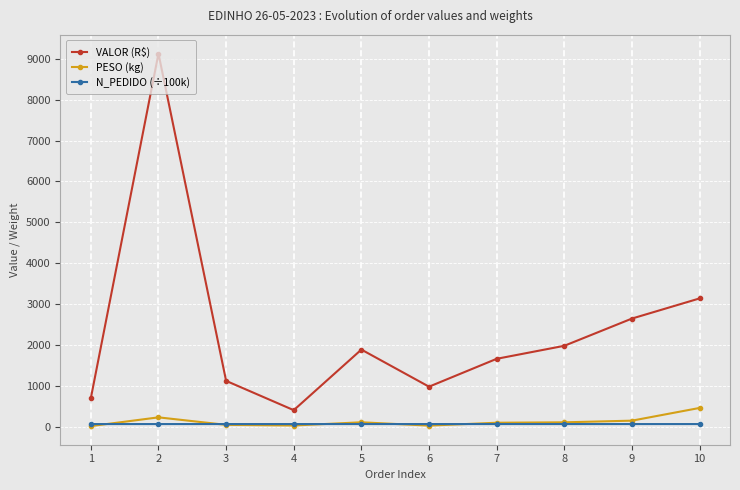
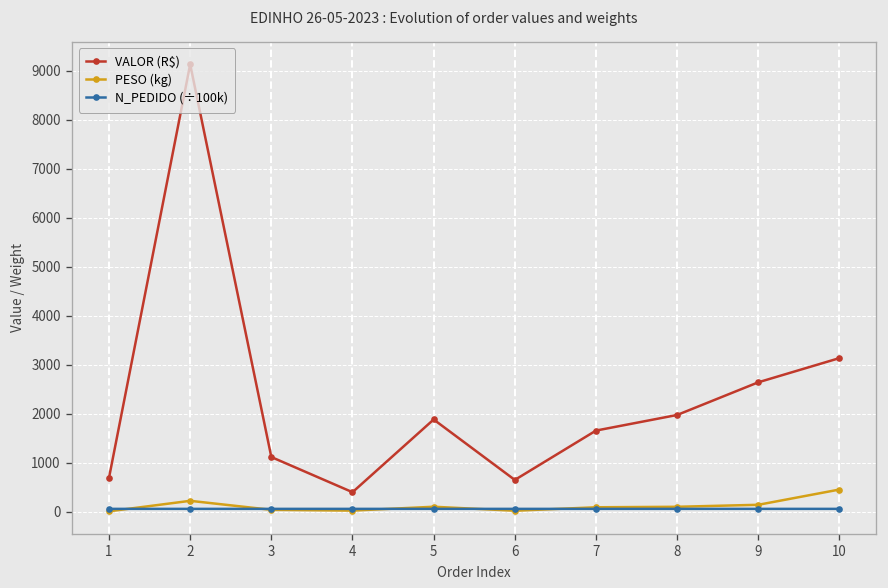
  {
    "VALOR (R$)": {
      "1": 700,
      "3": 1100,
      "4": 400,
      "5": 1900,
-     "6": 1000,
+     "6": 700,
      "7": 1700,
      "8": 2000,
      "9": 2600,
      "10": 3100
    },
    "PESO (kg)": {
      "2": 200,
      "9": 100,
      "10": 500
    },
    "N_PEDIDO (÷100k)": {
      "2": 100,
      "9": 100,
      "10": 100
    }
  }
